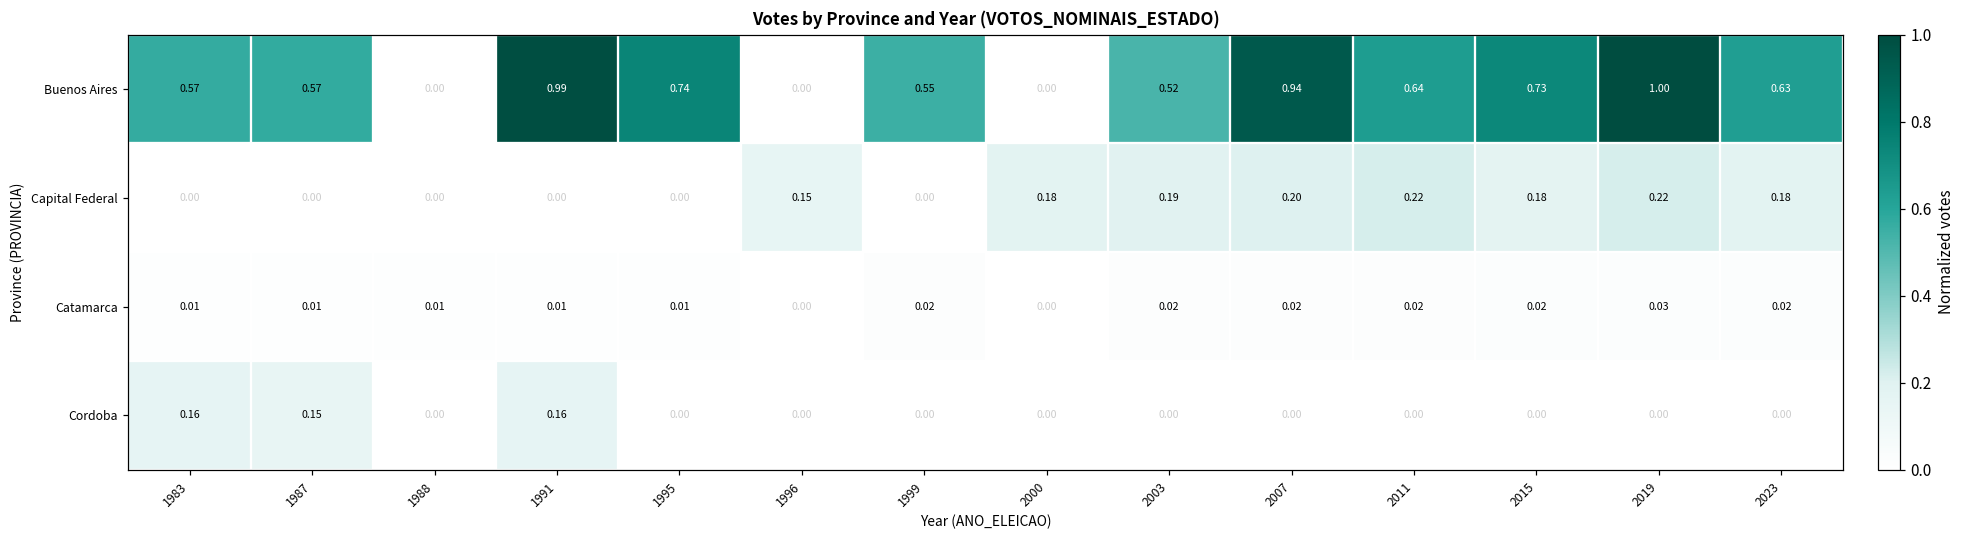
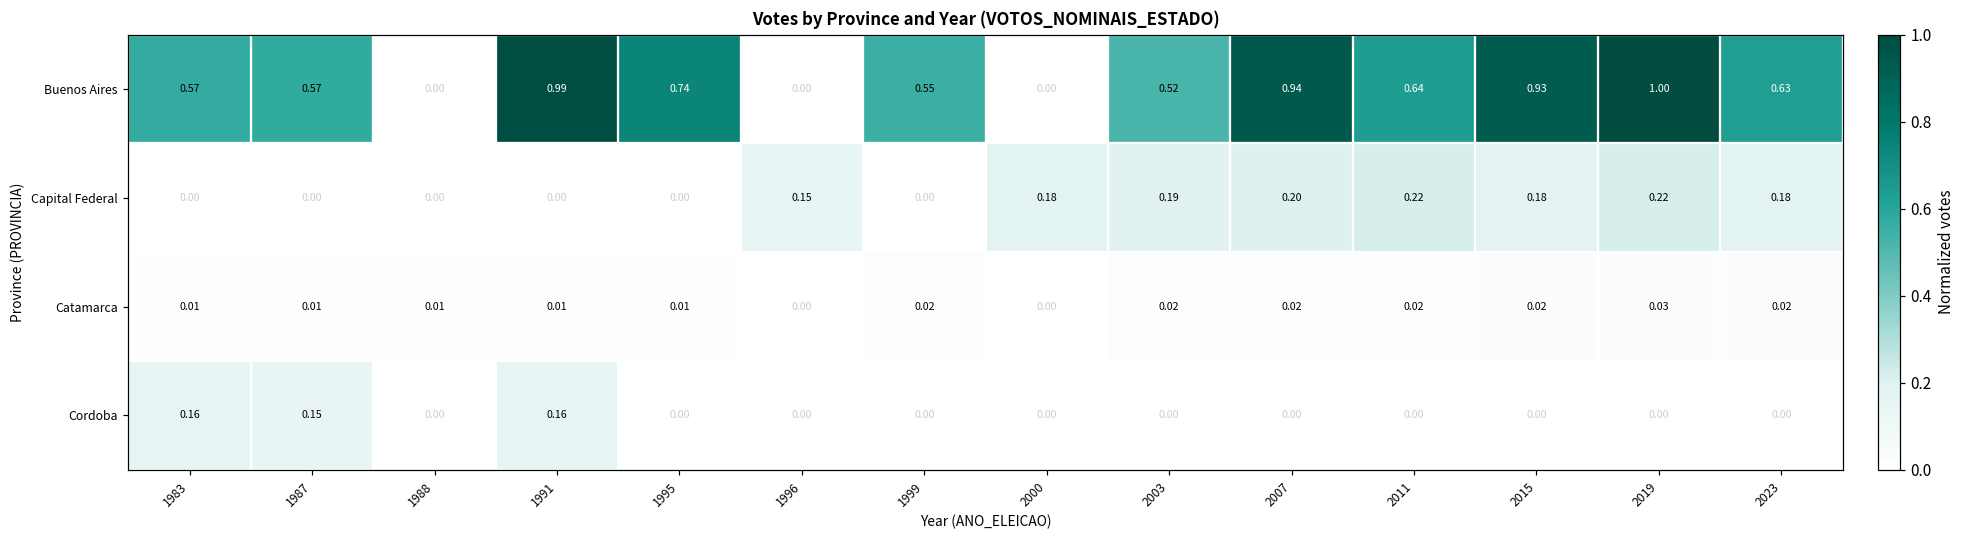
  {
    "Buenos Aires": {
      "1983": 0.57,
      "1987": 0.57,
      "1991": 0.99,
      "1995": 0.74,
      "1999": 0.55,
      "2003": 0.52,
      "2007": 0.94,
      "2011": 0.64,
-     "2015": 0.73,
+     "2015": 0.93,
      "2019": 1.00,
      "2023": 0.63
    },
    "Capital Federal": {
      "1996": 0.15,
      "2000": 0.18,
      "2003": 0.19,
      "2007": 0.20,
      "2011": 0.22,
      "2015": 0.18,
      "2019": 0.22,
      "2023": 0.18
    },
    "Catamarca": {
      "1983": 0.01,
      "1987": 0.01,
      "1988": 0.01,
      "1991": 0.01,
      "1995": 0.01,
      "1999": 0.02,
      "2003": 0.02,
      "2007": 0.02,
      "2011": 0.02,
      "2015": 0.02,
      "2019": 0.03,
      "2023": 0.02
    },
    "Cordoba": {
      "1983": 0.16,
      "1987": 0.15,
      "1991": 0.16
    }
  }
